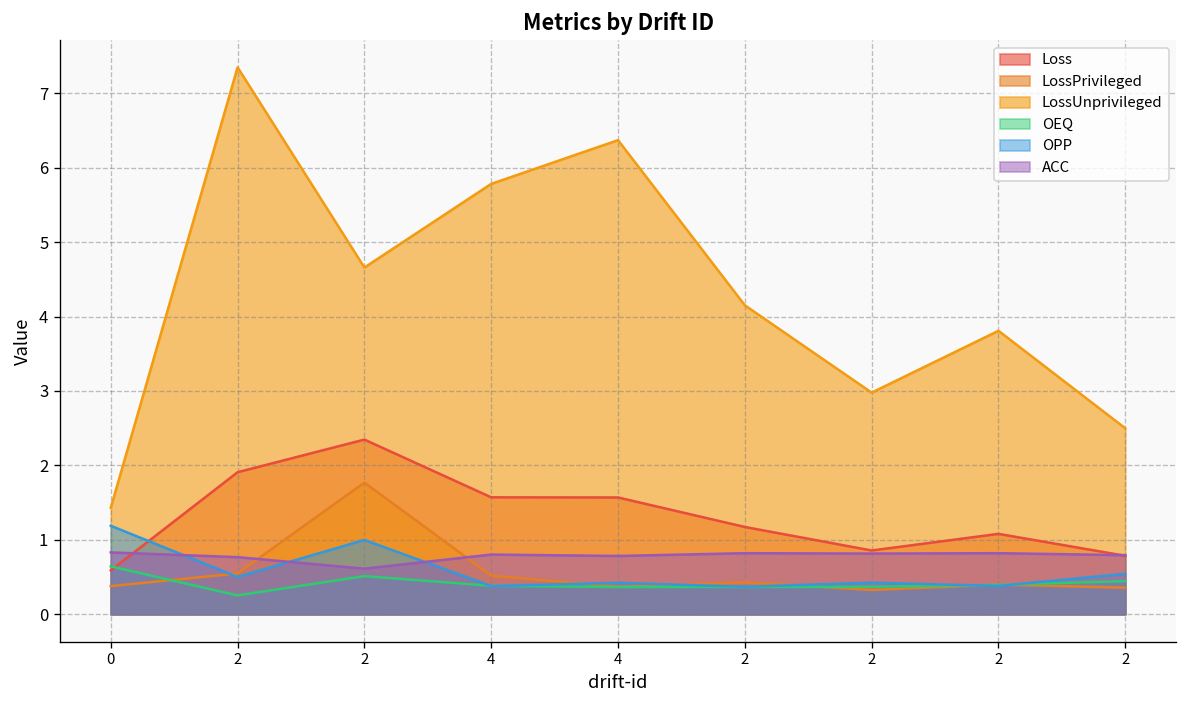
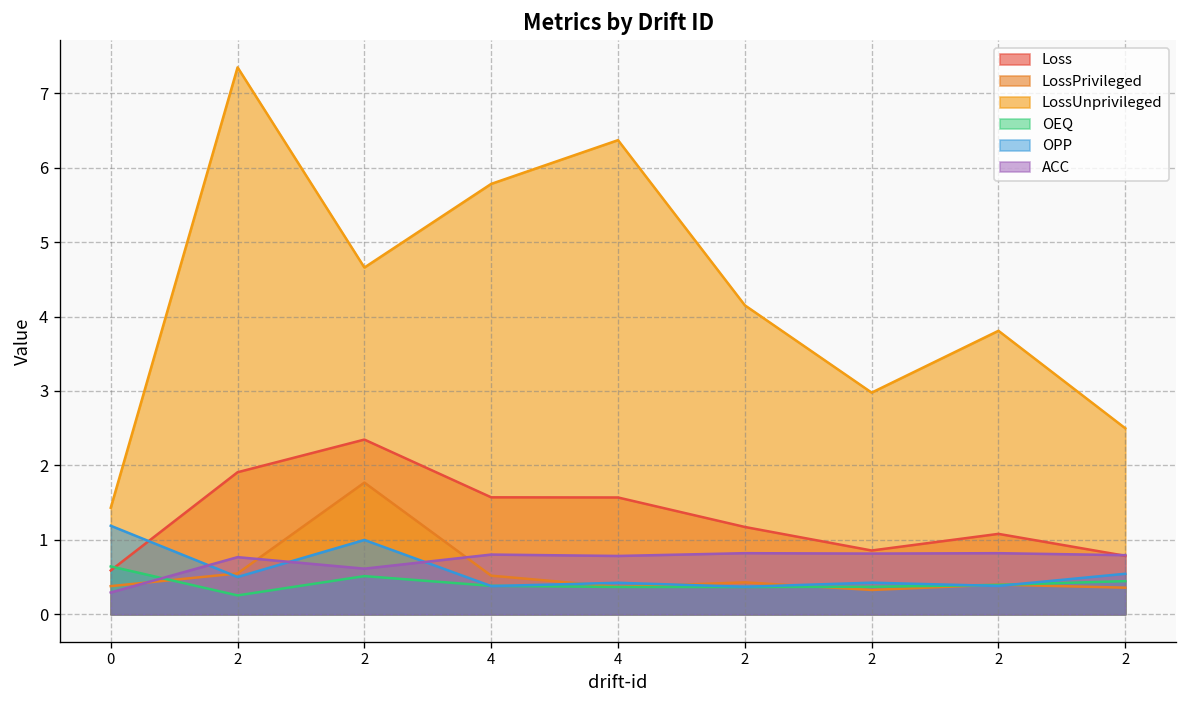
  {
    "OEQ": {
      "0": 0.6
    },
    "OPP": {
      "0": 1.2
    },
    "ACC": {
-     "0": 0.8
+     "0": 0.3
    }
  }
